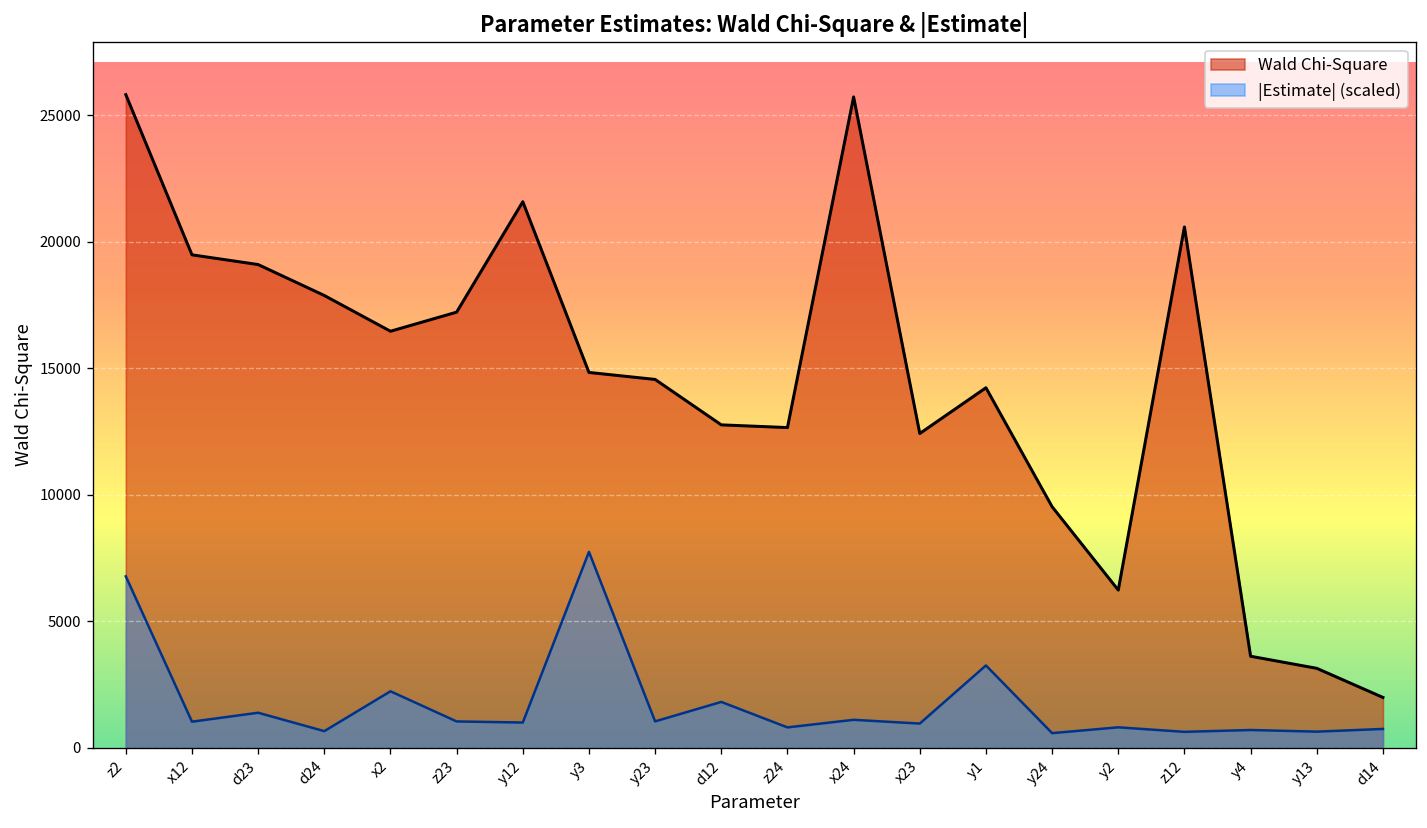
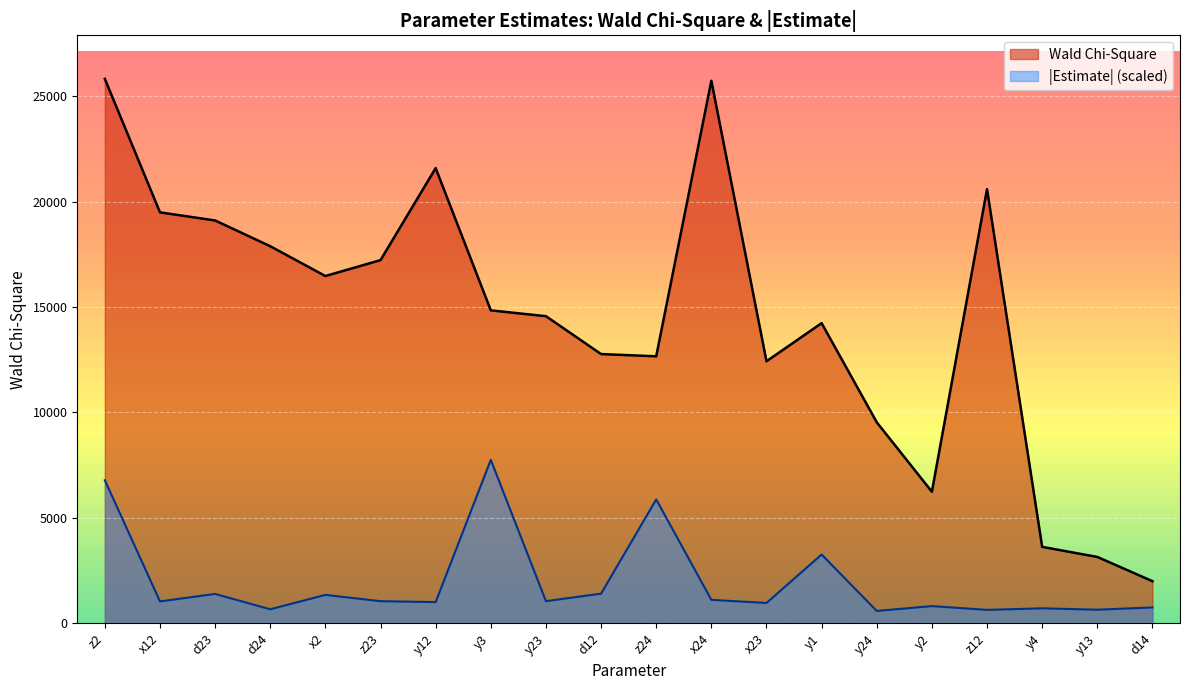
  {
    "Wald Chi-Square": {
      "z2": 25800,
      "x12": 19500,
      "d23": 19100,
      "d24": 17900,
      "x2": 16500,
      "z23": 17200,
      "y12": 21600,
      "y3": 14800,
      "y23": 14600,
      "d12": 12800,
      "z24": 12700,
      "x24": 25700,
      "x23": 12400,
      "y1": 14200,
      "y24": 9500,
      "y2": 6200,
      "z12": 20600,
      "y4": 3600,
      "y13": 3100,
      "d14": 2000
    },
    "|Estimate| (scaled)": {
      "z2": 6800,
      "x12": 1000,
      "d23": 1400,
      "d24": 700,
-     "x2": 2200,
+     "x2": 1300,
      "z23": 1000,
      "y12": 1000,
      "y3": 7700,
      "y23": 1000,
-     "d12": 1800,
-     "z24": 800,
+     "d12": 1400,
+     "z24": 5900,
      "x24": 1100,
      "x23": 1000,
      "y1": 3300,
      "y24": 600,
      "y2": 800,
      "z12": 600,
      "y4": 700,
      "y13": 600,
      "d14": 700
    }
  }
